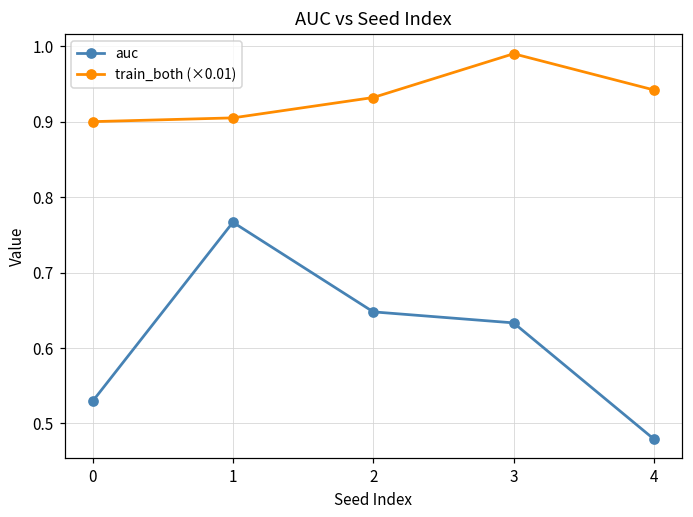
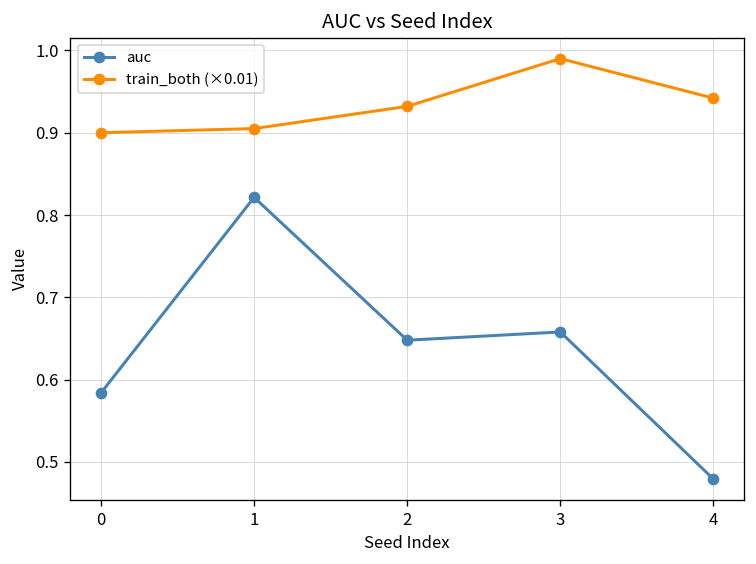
  {
    "auc": {
-     "0": 0.53,
-     "1": 0.77,
+     "0": 0.58,
+     "1": 0.82,
      "2": 0.65,
-     "3": 0.63,
+     "3": 0.66,
      "4": 0.48
    },
    "train_both (×0.01)": {
      "0": 0.90,
      "1": 0.91,
      "2": 0.93,
      "3": 0.99,
      "4": 0.94
    }
  }
